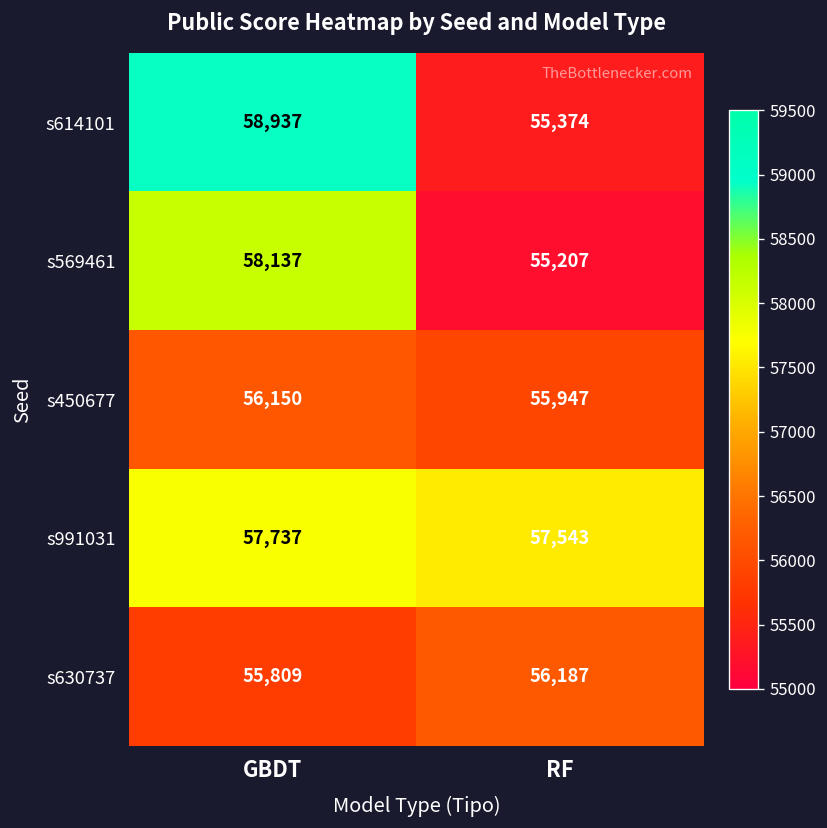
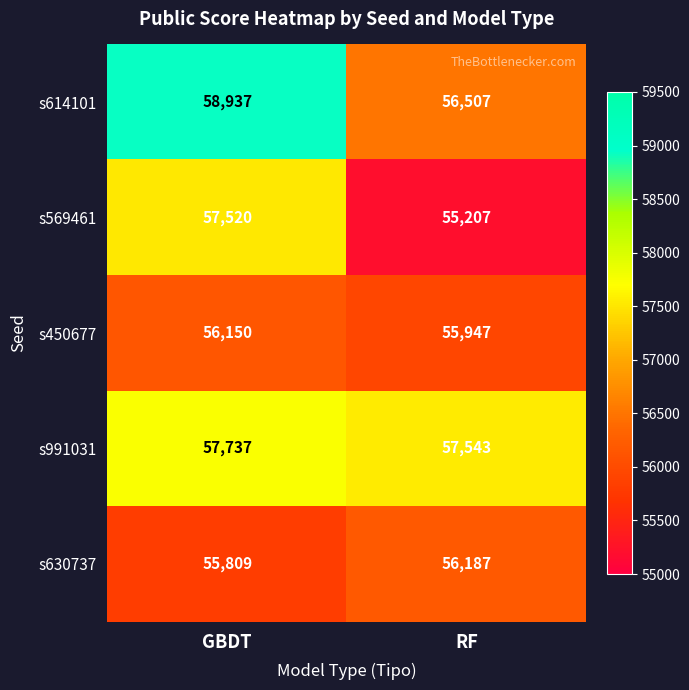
  {
    "s614101": {
      "GBDT": "58,937",
-     "RF": "55,374"
+     "RF": "56,507"
    },
    "s569461": {
-     "GBDT": "58,137",
+     "GBDT": "57,520",
      "RF": "55,207"
    },
    "s450677": {
      "GBDT": "56,150",
      "RF": "55,947"
    },
    "s991031": {
      "GBDT": "57,737",
      "RF": "57,543"
    },
    "s630737": {
      "GBDT": "55,809",
      "RF": "56,187"
    }
  }
